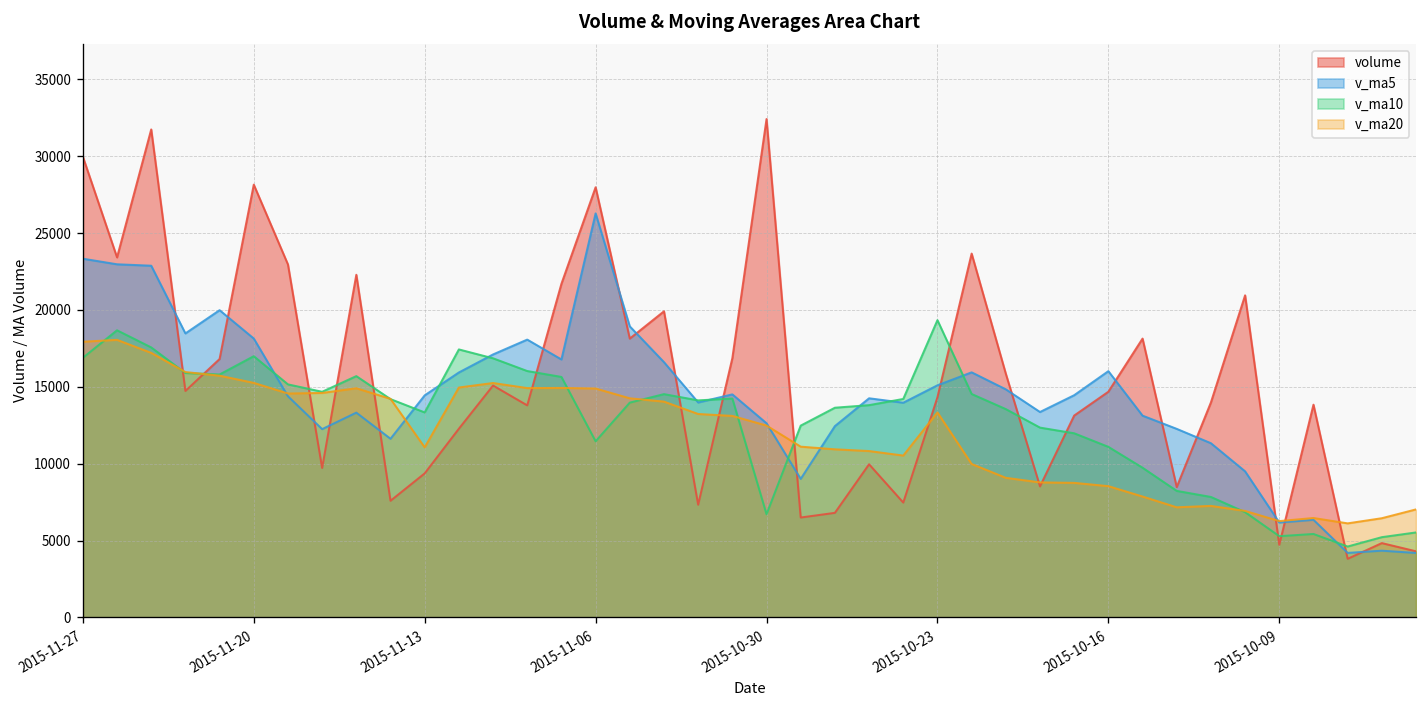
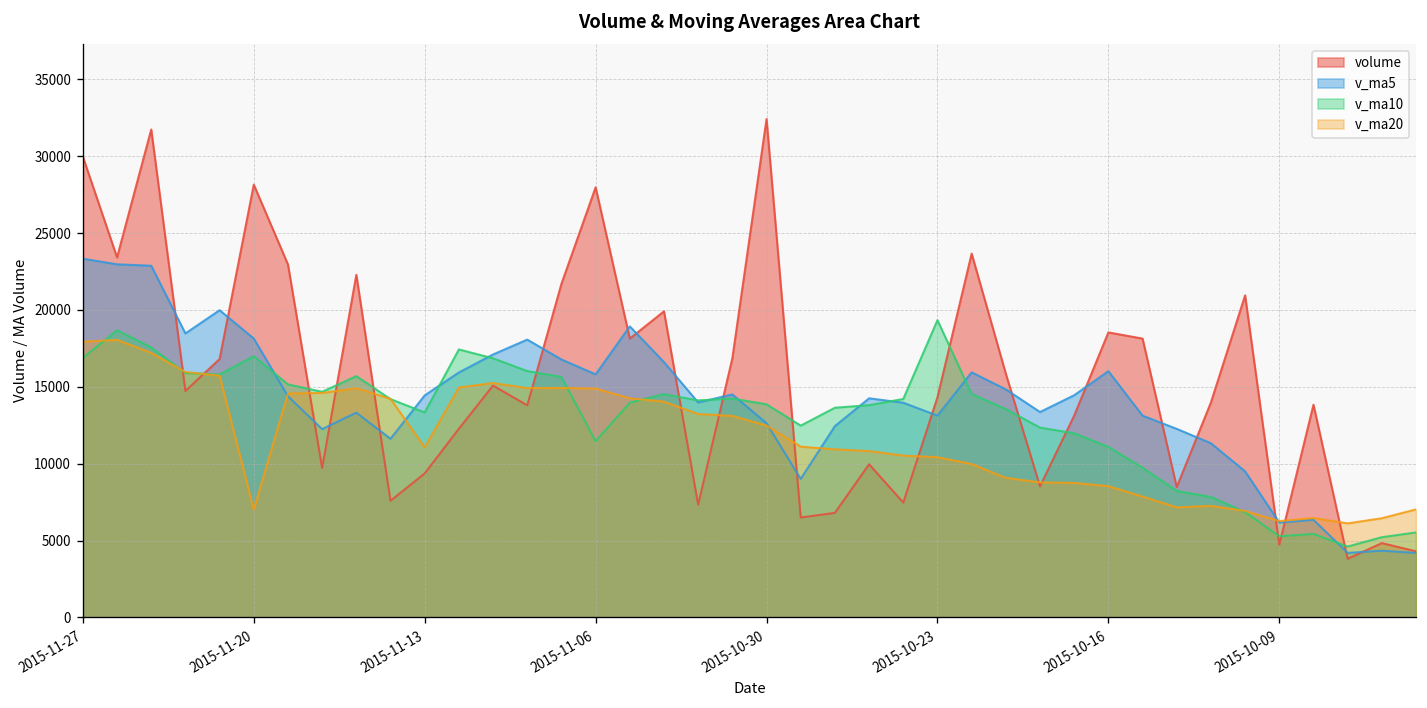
  {
    "volume": {
      "2015-11-27": 30000,
      "2015-11-20": 28200,
      "2015-11-13": 9400,
      "2015-11-06": 28000,
      "2015-10-30": 32400,
      "2015-10-23": 14300,
-     "2015-10-16": 14700,
+     "2015-10-16": 18500,
      "2015-10-09": 4700
    },
    "v_ma5": {
      "2015-11-27": 23300,
      "2015-11-20": 18100,
      "2015-11-13": 14400,
-     "2015-11-06": 26300,
-     "2015-10-23": 15100,
+     "2015-11-06": 15800,
+     "2015-10-23": 13100,
      "2015-10-16": 16000
    },
    "v_ma10": {
      "2015-11-27": 16900,
      "2015-11-20": 17000,
      "2015-11-13": 13300,
      "2015-11-06": 11500,
-     "2015-10-30": 6700,
+     "2015-10-30": 13900,
      "2015-10-23": 19300,
      "2015-10-16": 11100,
      "2015-10-09": 5300
    },
    "v_ma20": {
      "2015-11-27": 17900,
-     "2015-11-20": 15300,
+     "2015-11-20": 7000,
      "2015-11-13": 11100,
      "2015-11-06": 14900,
-     "2015-10-23": 13300,
+     "2015-10-23": 10400,
      "2015-10-16": 8500
    }
  }
